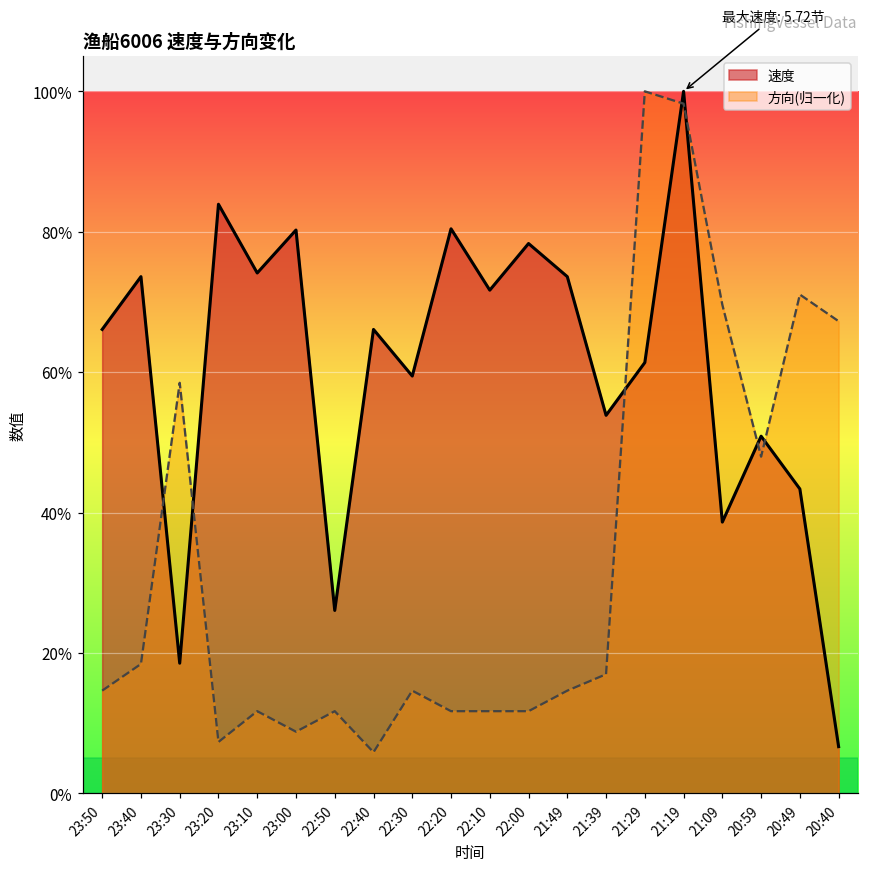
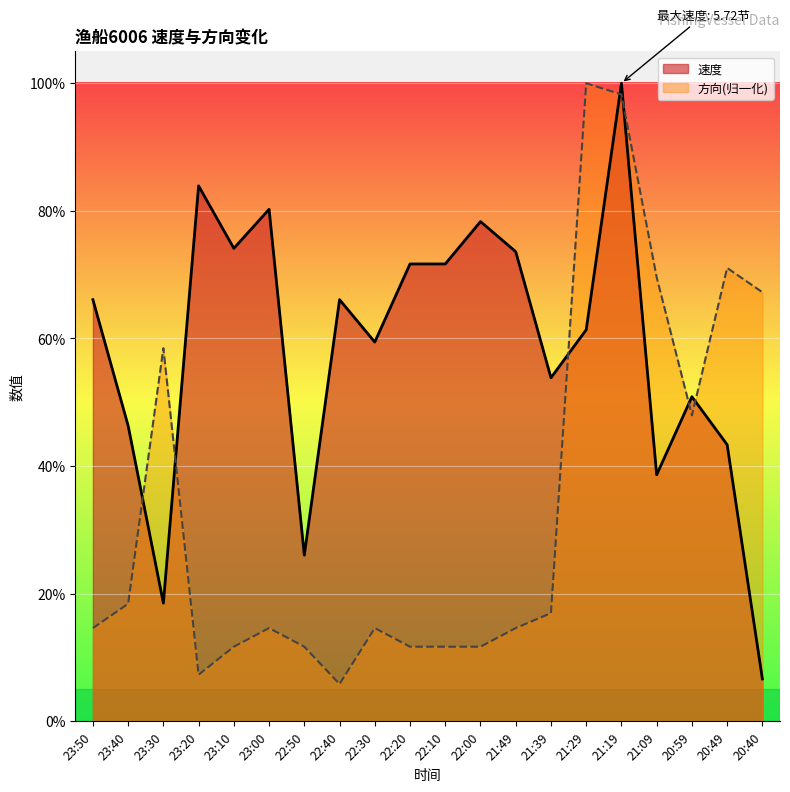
  {
    "速度": {
      "23:50": "66%",
-     "23:40": "74%",
+     "23:40": "46%",
      "23:30": "19%",
      "23:20": "84%",
      "23:10": "74%",
      "23:00": "80%",
      "22:50": "26%",
      "22:40": "66%",
      "22:30": "59%",
-     "22:20": "80%",
+     "22:20": "72%",
      "22:10": "72%",
      "22:00": "78%",
      "21:49": "74%",
      "21:39": "54%",
      "21:29": "61%",
      "21:09": "39%",
      "20:59": "51%",
      "20:49": "43%",
      "20:40": "7%"
    },
    "方向(归一化)": {
      "23:50": "15%",
      "23:40": "18%",
      "23:30": "58%",
      "23:20": "7%",
      "23:10": "12%",
-     "23:00": "9%",
+     "23:00": "15%",
      "22:50": "12%",
      "22:40": "6%",
      "22:30": "15%",
      "22:20": "12%",
      "22:10": "12%",
      "22:00": "12%",
      "21:49": "15%",
      "21:39": "17%",
      "21:29": "100%",
      "21:19": "98%",
      "21:09": "70%",
      "20:59": "48%",
      "20:49": "71%",
      "20:40": "67%"
    }
  }
